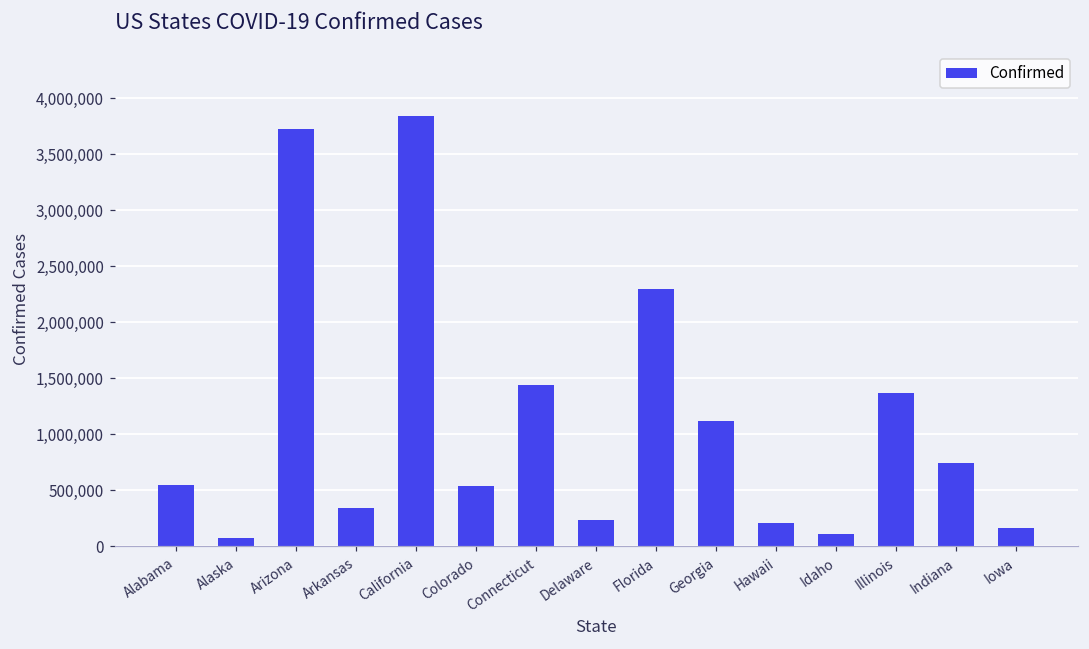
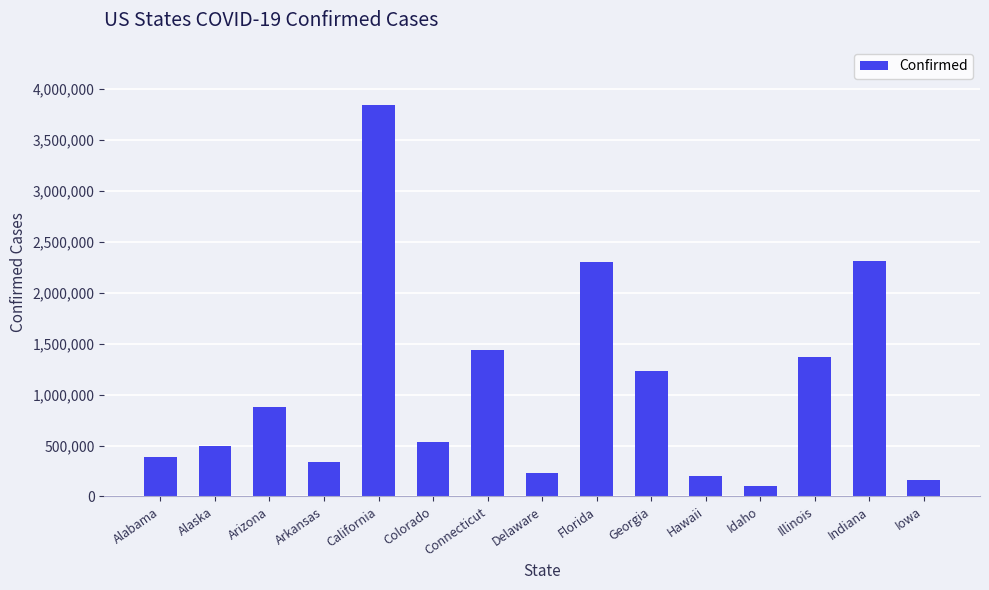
  {
-   "Alabama": "540,000",
-   "Alaska": "70,000",
-   "Arizona": "3,720,000",
+   "Alabama": "390,000",
+   "Alaska": "500,000",
+   "Arizona": "870,000",
    "Arkansas": "340,000",
    "California": "3,840,000",
    "Colorado": "530,000",
    "Connecticut": "1,440,000",
    "Delaware": "230,000",
    "Florida": "2,300,000",
-   "Georgia": "1,120,000",
+   "Georgia": "1,230,000",
    "Hawaii": "200,000",
    "Idaho": "110,000",
    "Illinois": "1,370,000",
-   "Indiana": "740,000",
+   "Indiana": "2,310,000",
    "Iowa": "160,000"
  }
